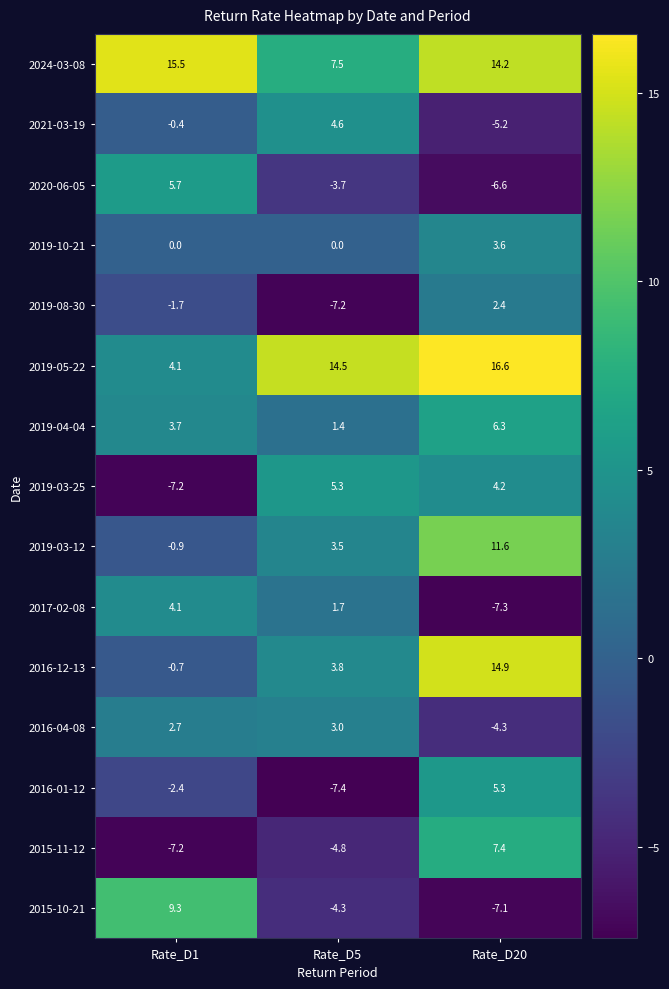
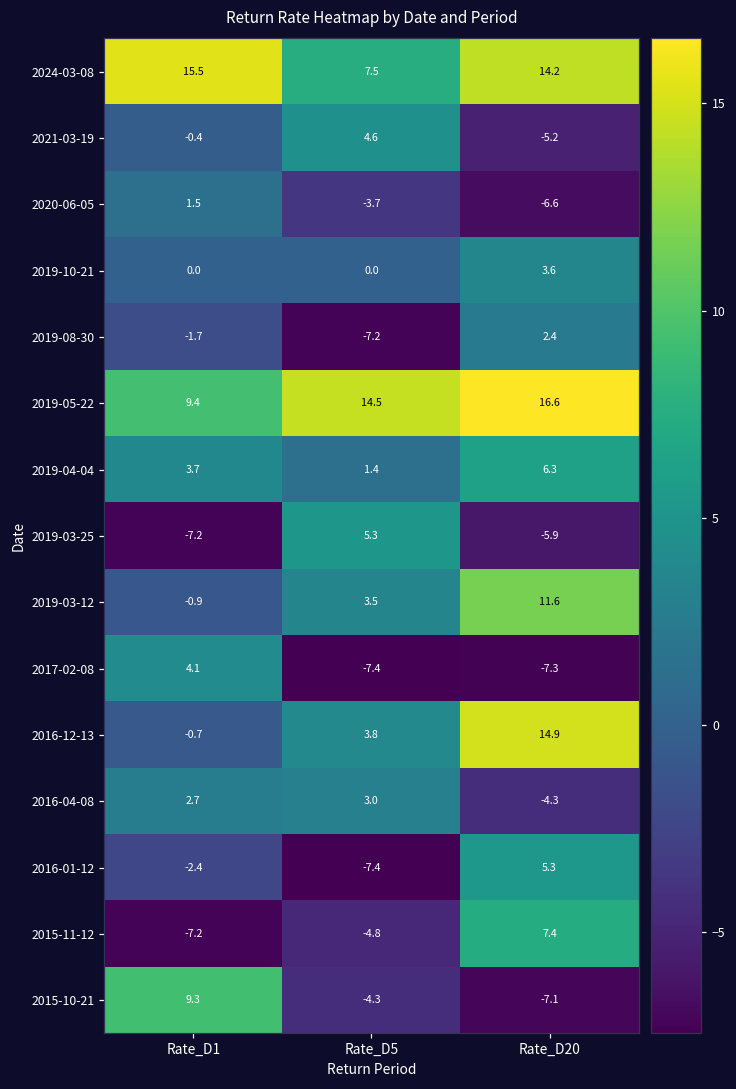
  {
    "2024-03-08": {
      "Rate_D1": 15.5,
      "Rate_D5": 7.5,
      "Rate_D20": 14.2
    },
    "2021-03-19": {
      "Rate_D1": -0.4,
      "Rate_D5": 4.6,
      "Rate_D20": -5.2
    },
    "2020-06-05": {
-     "Rate_D1": 5.7,
+     "Rate_D1": 1.5,
      "Rate_D5": -3.7,
      "Rate_D20": -6.6
    },
    "2019-10-21": {
      "Rate_D1": 0.0,
      "Rate_D5": 0.0,
      "Rate_D20": 3.6
    },
    "2019-08-30": {
      "Rate_D1": -1.7,
      "Rate_D5": -7.2,
      "Rate_D20": 2.4
    },
    "2019-05-22": {
-     "Rate_D1": 4.1,
+     "Rate_D1": 9.4,
      "Rate_D5": 14.5,
      "Rate_D20": 16.6
    },
    "2019-04-04": {
      "Rate_D1": 3.7,
      "Rate_D5": 1.4,
      "Rate_D20": 6.3
    },
    "2019-03-25": {
      "Rate_D1": -7.2,
      "Rate_D5": 5.3,
-     "Rate_D20": 4.2
+     "Rate_D20": -5.9
    },
    "2019-03-12": {
      "Rate_D1": -0.9,
      "Rate_D5": 3.5,
      "Rate_D20": 11.6
    },
    "2017-02-08": {
      "Rate_D1": 4.1,
-     "Rate_D5": 1.7,
+     "Rate_D5": -7.4,
      "Rate_D20": -7.3
    },
    "2016-12-13": {
      "Rate_D1": -0.7,
      "Rate_D5": 3.8,
      "Rate_D20": 14.9
    },
    "2016-04-08": {
      "Rate_D1": 2.7,
      "Rate_D5": 3.0,
      "Rate_D20": -4.3
    },
    "2016-01-12": {
      "Rate_D1": -2.4,
      "Rate_D5": -7.4,
      "Rate_D20": 5.3
    },
    "2015-11-12": {
      "Rate_D1": -7.2,
      "Rate_D5": -4.8,
      "Rate_D20": 7.4
    },
    "2015-10-21": {
      "Rate_D1": 9.3,
      "Rate_D5": -4.3,
      "Rate_D20": -7.1
    }
  }
